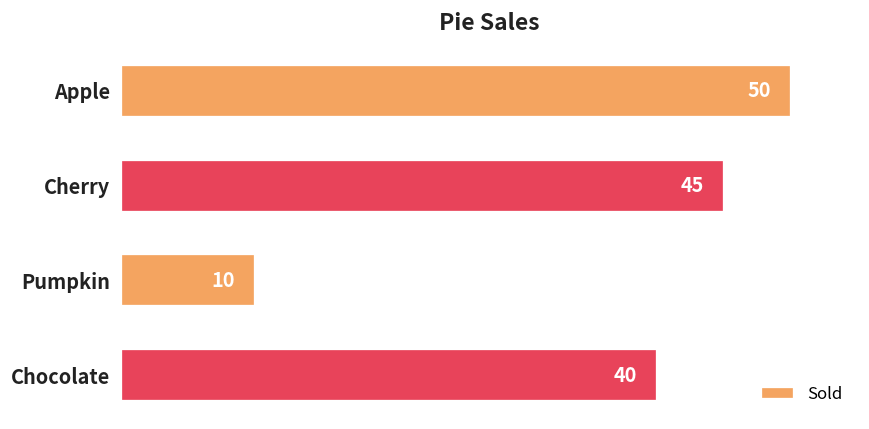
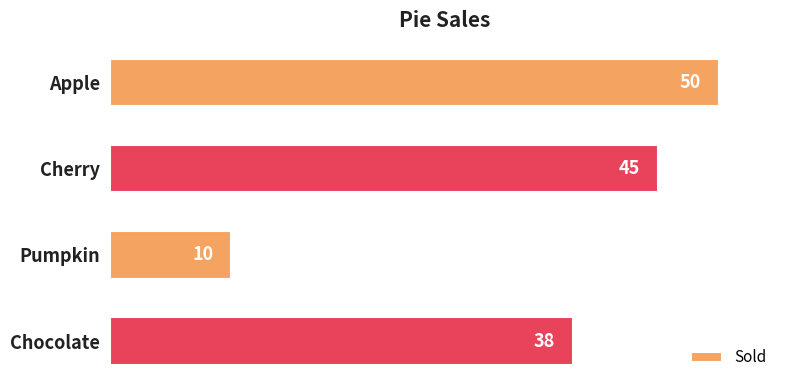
  {
    "Apple": 50,
    "Cherry": 45,
    "Pumpkin": 10,
-   "Chocolate": 40
+   "Chocolate": 38
  }
